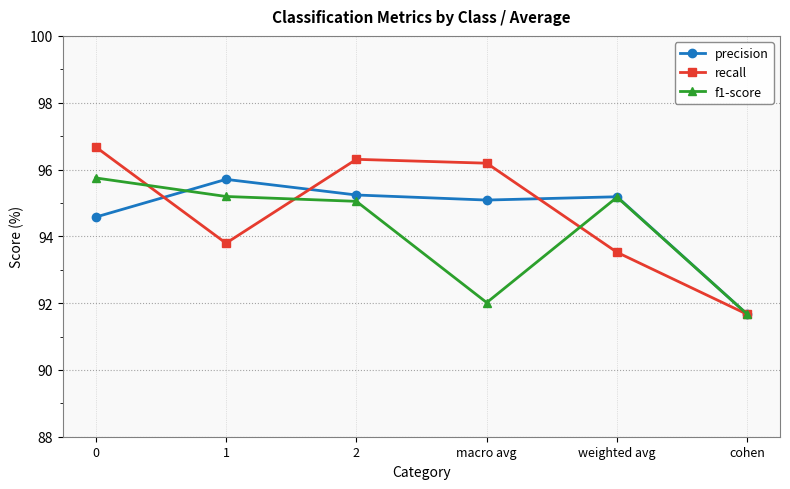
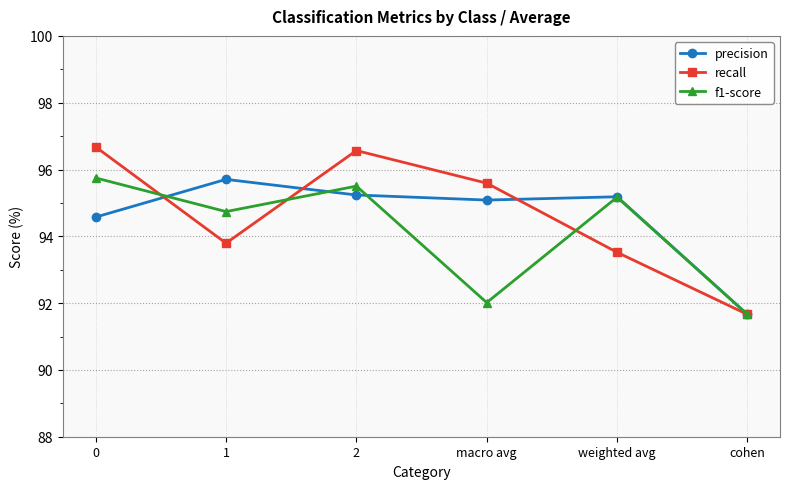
  {
    "precision": {
      "0": 94.6,
      "1": 95.7,
      "2": 95.2,
      "macro avg": 95.1
    },
    "recall": {
      "0": 96.7,
      "1": 93.8,
-     "2": 96.3,
-     "macro avg": 96.2,
+     "2": 96.6,
+     "macro avg": 95.6,
      "weighted avg": 93.5
    },
    "f1-score": {
      "0": 95.7,
-     "1": 95.2,
-     "2": 95.0,
+     "1": 94.7,
+     "2": 95.5,
      "macro avg": 92.0
    }
  }
